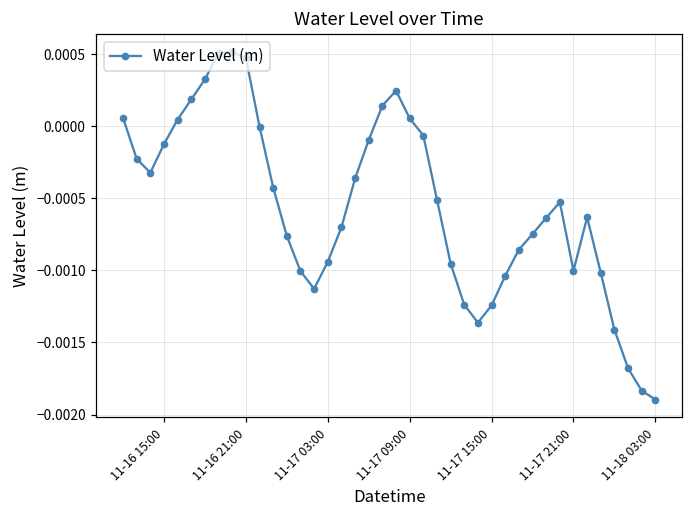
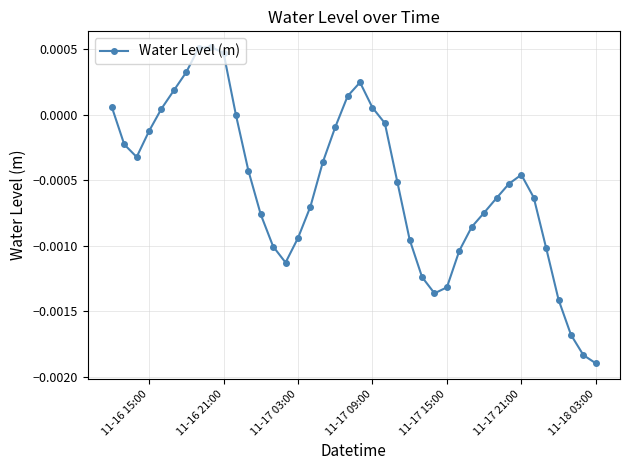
  {
    "11-16 15:00": -0.00012,
    "11-17 03:00": -0.00094,
    "11-17 09:00": 0.00005,
-   "11-17 15:00": -0.00124,
-   "11-17 21:00": -0.00100,
+   "11-17 15:00": -0.00132,
+   "11-17 21:00": -0.00046,
    "11-18 03:00": -0.00190
  }
